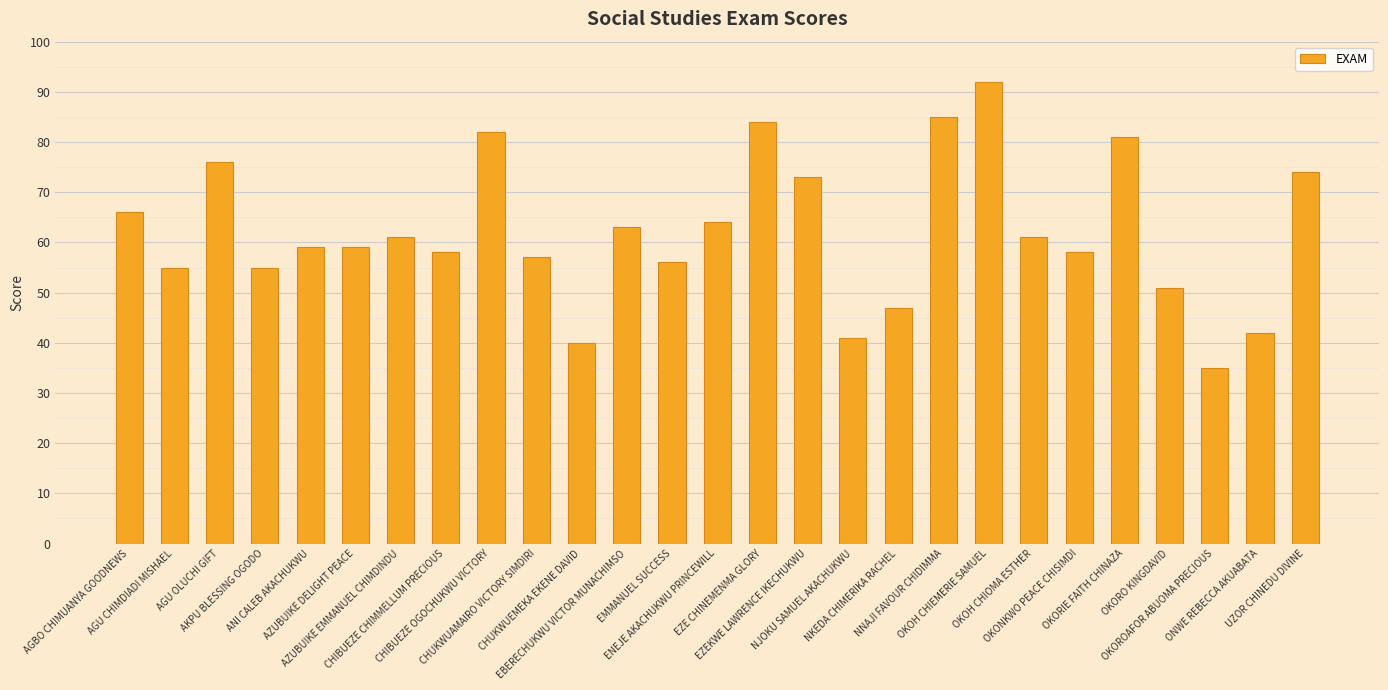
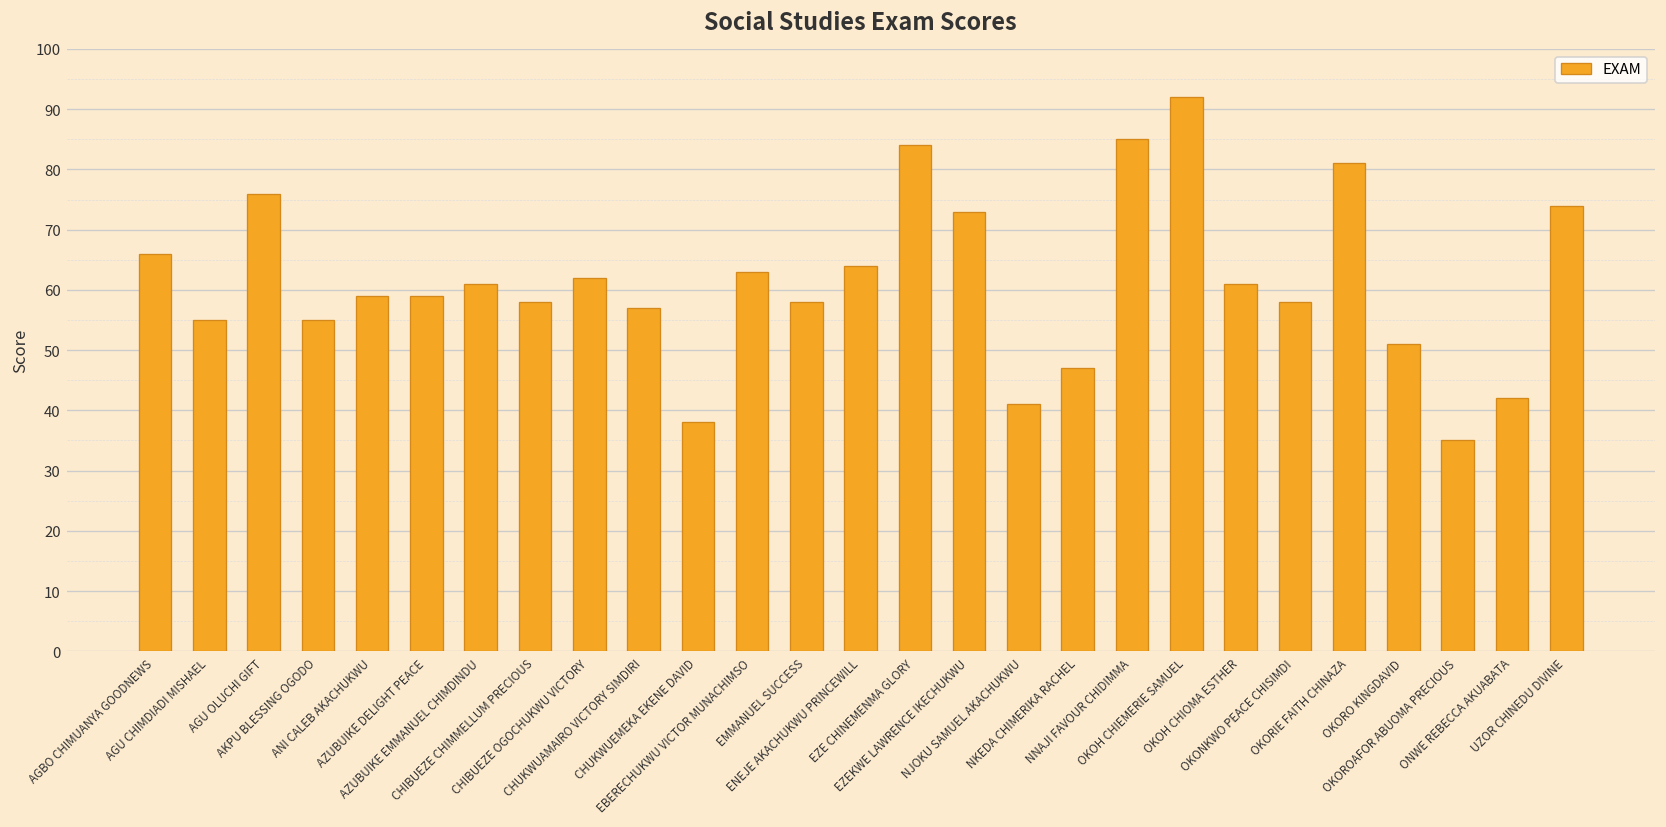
  {
    "AGBO CHIMUANYA GOODNEWS": 66,
    "AGU CHIMDIADI MISHAEL": 55,
    "AGU OLUCHI GIFT": 76,
    "AKPU BLESSING OGODO": 55,
    "ANI CALEB AKACHUKWU": 59,
    "AZUBUIKE DELIGHT PEACE": 59,
    "AZUBUIKE EMMANUEL CHIMDINDU": 61,
    "CHIBUEZE CHIMMELLUM PRECIOUS": 58,
-   "CHIBUEZE OGOCHUKWU VICTORY": 82,
+   "CHIBUEZE OGOCHUKWU VICTORY": 62,
    "CHUKWUAMAIRO VICTORY SIMDIRI": 57,
-   "CHUKWUEMEKA EKENE DAVID": 40,
+   "CHUKWUEMEKA EKENE DAVID": 38,
    "EBERECHUKWU VICTOR MUNACHIMSO": 63,
-   "EMMANUEL SUCCESS": 56,
+   "EMMANUEL SUCCESS": 58,
    "ENEJE AKACHUKWU PRINCEWILL": 64,
    "EZE CHINEMENMA GLORY": 84,
    "EZEKWE LAWRENCE IKECHUKWU": 73,
    "NJOKU SAMUEL AKACHUKWU": 41,
    "NKEDA CHIMERIKA RACHEL": 47,
    "NNAJI FAVOUR CHIDIMMA": 85,
    "OKOH CHIEMERIE SAMUEL": 92,
    "OKOH CHIOMA ESTHER": 61,
    "OKONKWO PEACE CHISIMDI": 58,
    "OKORIE FAITH CHINAZA": 81,
    "OKORO KINGDAVID": 51,
    "OKOROAFOR ABUOMA PRECIOUS": 35,
    "ONWE REBECCA AKUABATA": 42,
    "UZOR CHINEDU DIVINE": 74
  }
